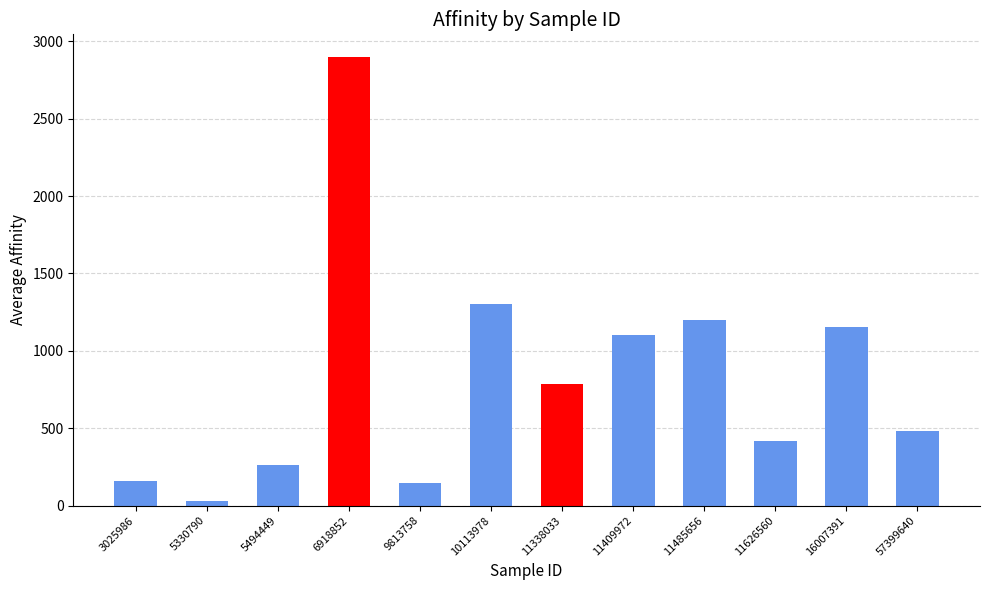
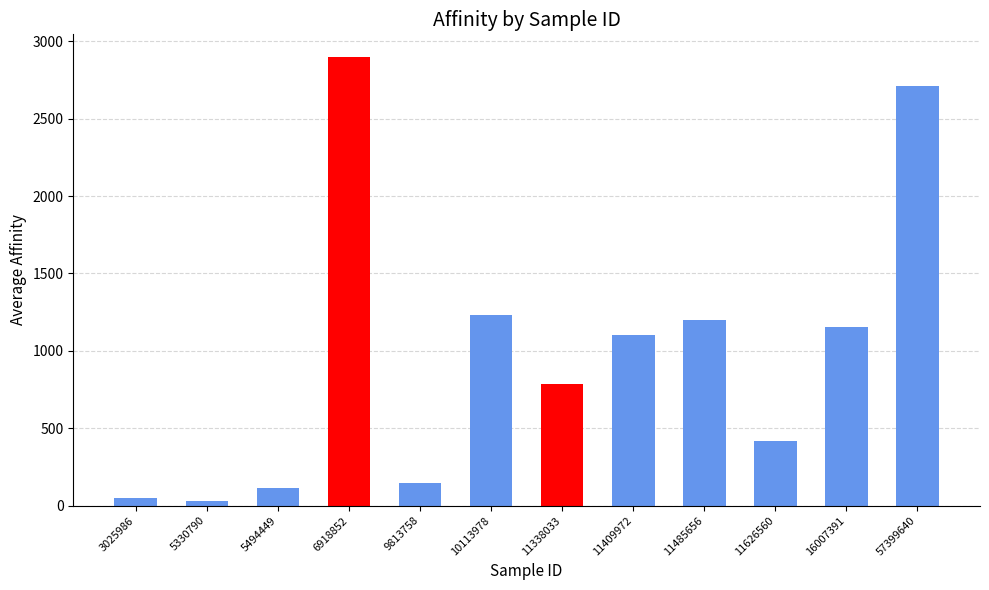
  {
-   "3025986": 160,
+   "3025986": 50,
    "5330790": 30,
-   "5494449": 260,
+   "5494449": 110,
    "6918852": 2900,
    "9813758": 150,
-   "10113978": 1300,
+   "10113978": 1230,
    "11338033": 790,
    "11409972": 1100,
    "11485656": 1200,
    "11626560": 420,
    "16007391": 1160,
-   "57399640": 480
+   "57399640": 2710
  }
